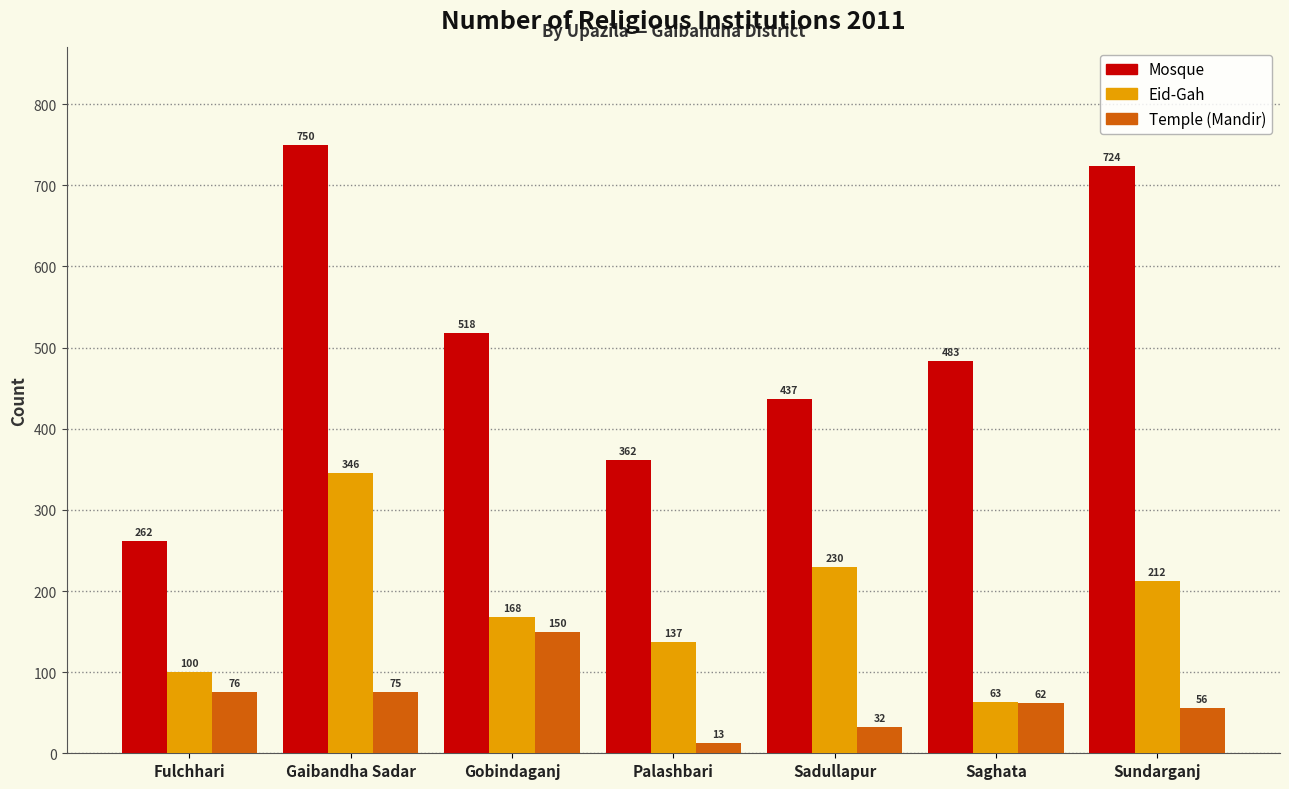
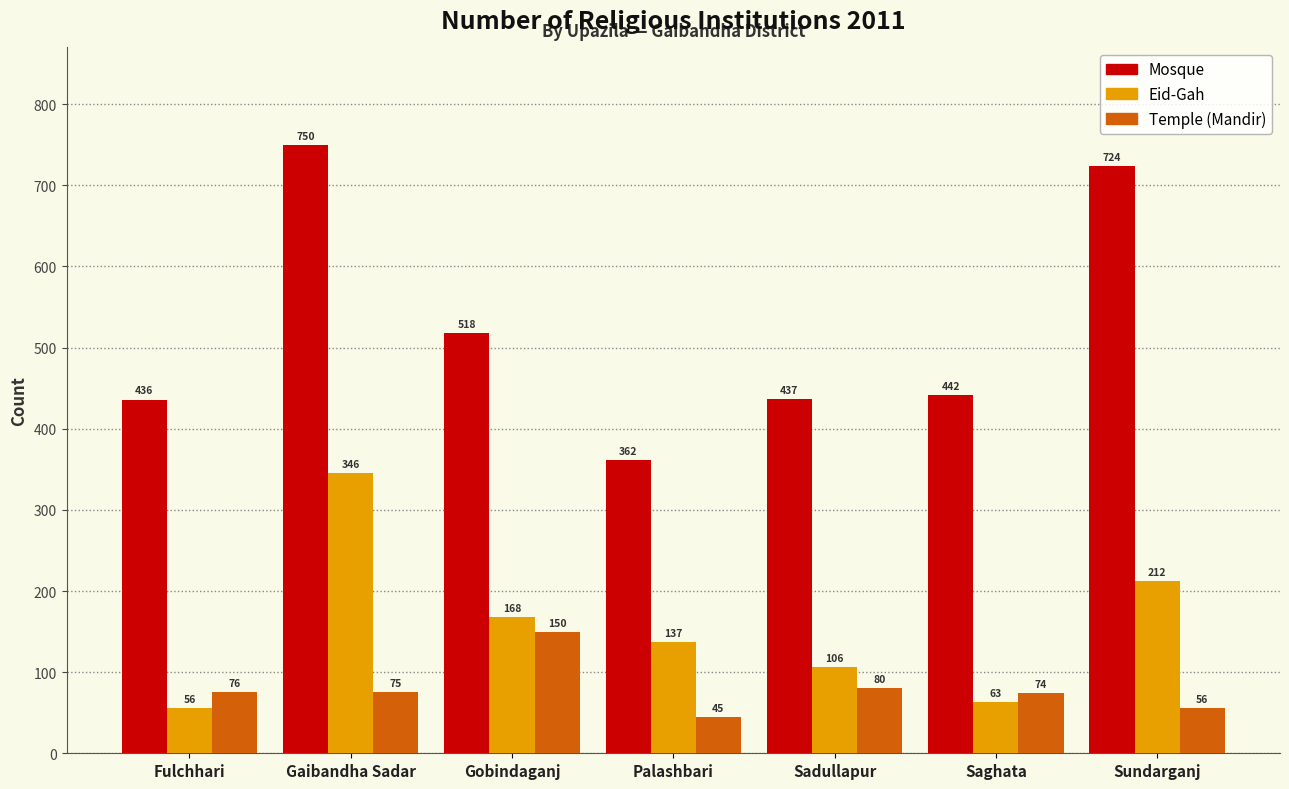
  {
    "Mosque": {
-     "Fulchhari": 262,
+     "Fulchhari": 436,
      "Gaibandha Sadar": 750,
      "Gobindaganj": 518,
      "Palashbari": 362,
      "Sadullapur": 437,
-     "Saghata": 483,
+     "Saghata": 442,
      "Sundarganj": 724
    },
    "Eid-Gah": {
-     "Fulchhari": 100,
+     "Fulchhari": 56,
      "Gaibandha Sadar": 346,
      "Gobindaganj": 168,
      "Palashbari": 137,
-     "Sadullapur": 230,
+     "Sadullapur": 106,
      "Saghata": 63,
      "Sundarganj": 212
    },
    "Temple (Mandir)": {
      "Fulchhari": 76,
      "Gaibandha Sadar": 75,
      "Gobindaganj": 150,
-     "Palashbari": 13,
-     "Sadullapur": 32,
-     "Saghata": 62,
+     "Palashbari": 45,
+     "Sadullapur": 80,
+     "Saghata": 74,
      "Sundarganj": 56
    }
  }
